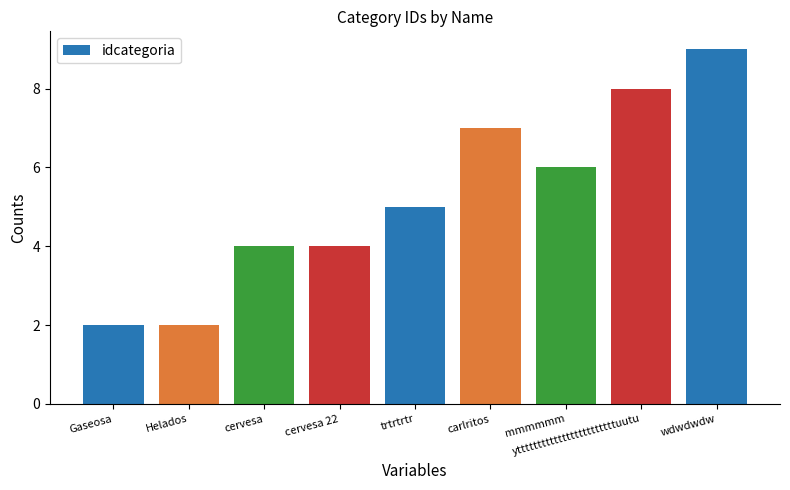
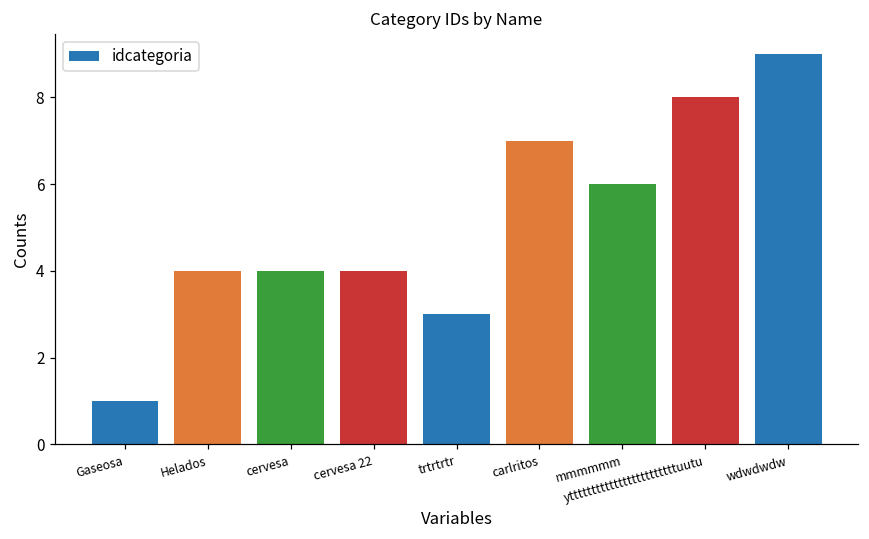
  {
-   "Gaseosa": 2,
-   "Helados": 2,
+   "Gaseosa": 1,
+   "Helados": 4,
    "cervesa": 4,
    "cervesa 22": 4,
-   "trtrtrtr": 5,
+   "trtrtrtr": 3,
    "carlritos": 7,
    "mmmmmm": 6,
    "yttttttttttttttttttttttttuutu": 8,
    "wdwdwdw": 9
  }
